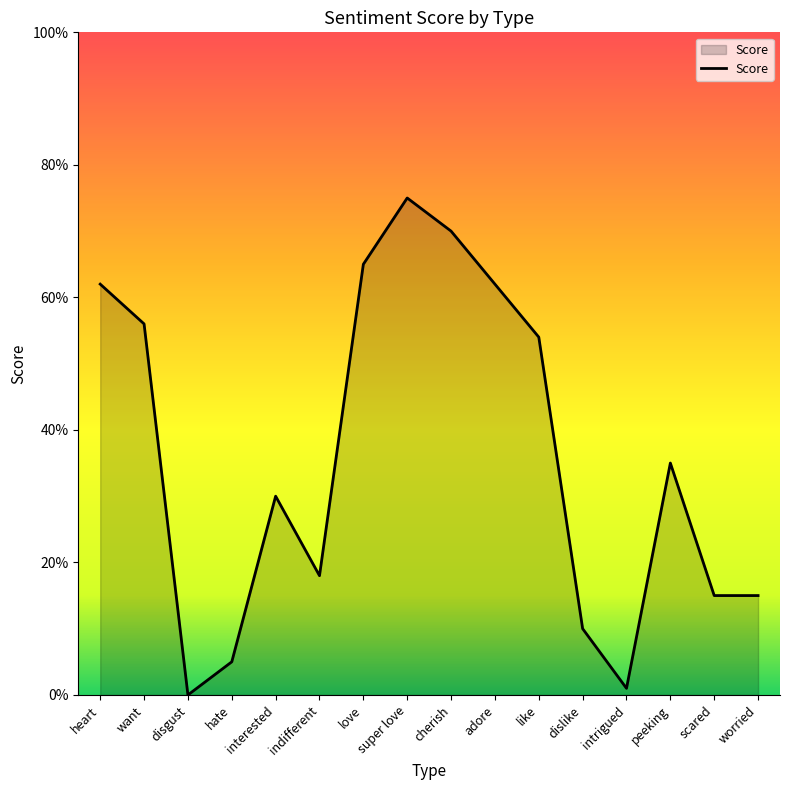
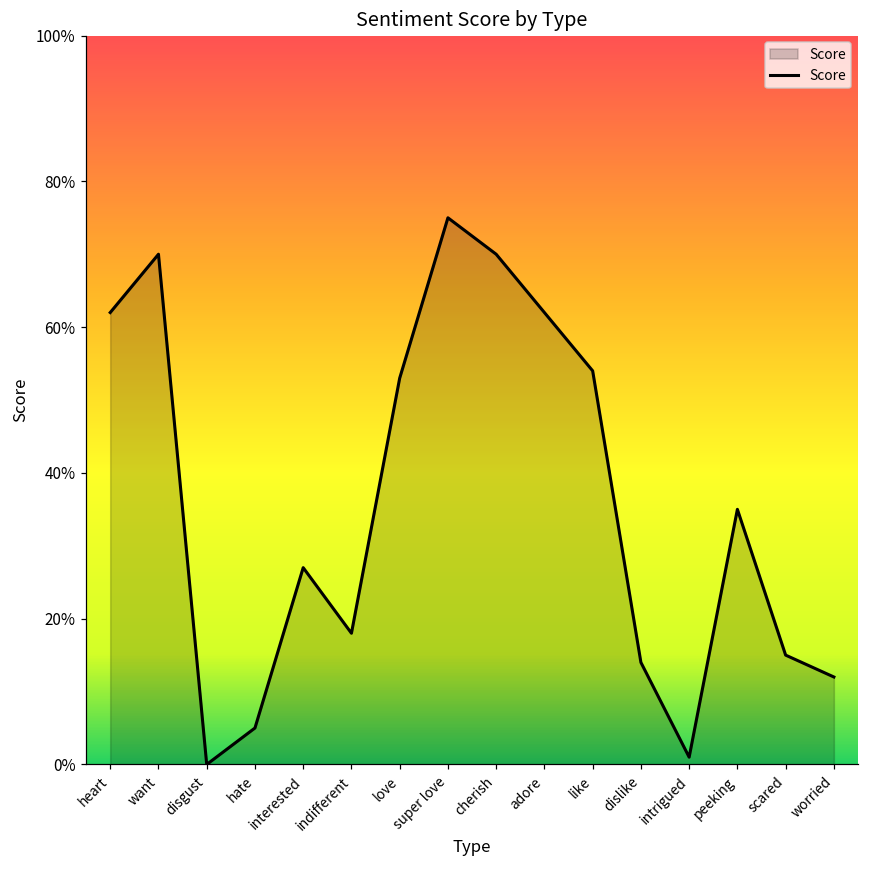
  {
    "heart": "62%",
-   "want": "56%",
+   "want": "70%",
    "disgust": "0%",
    "hate": "5%",
-   "interested": "30%",
+   "interested": "27%",
    "indifferent": "18%",
-   "love": "65%",
+   "love": "53%",
    "super love": "75%",
    "cherish": "70%",
    "adore": "62%",
    "like": "54%",
-   "dislike": "10%",
+   "dislike": "14%",
    "intrigued": "1%",
    "peeking": "35%",
    "scared": "15%",
-   "worried": "15%"
+   "worried": "12%"
  }
